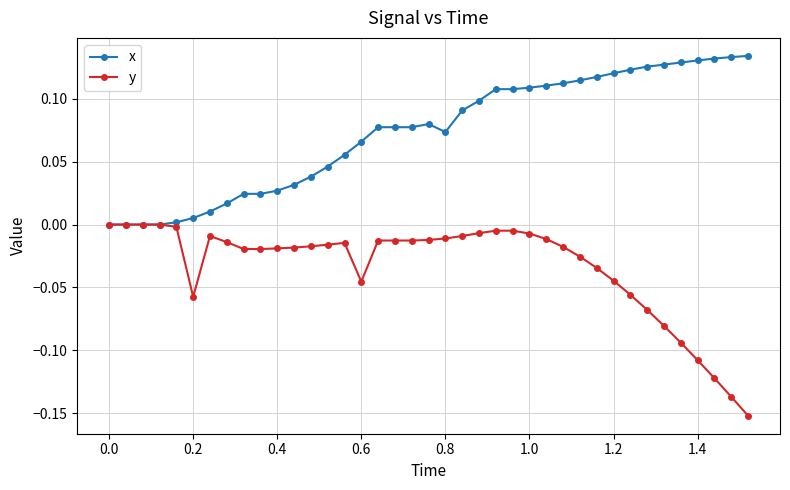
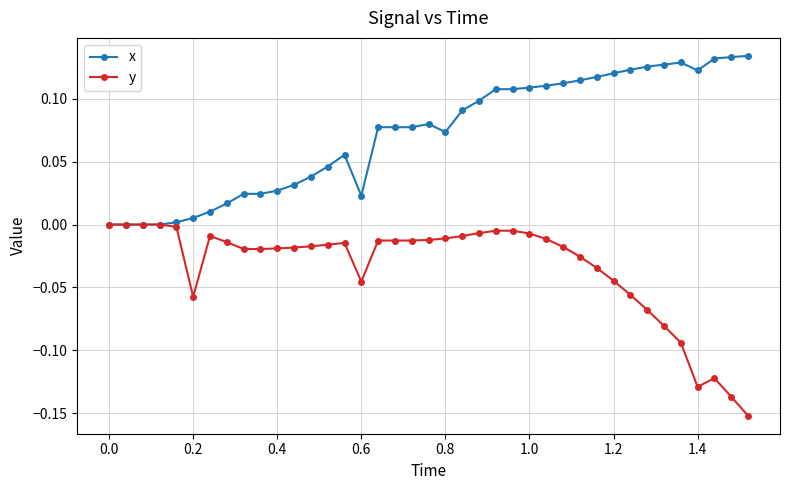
  {
    "x": {
      "0.2": 0.005,
      "0.4": 0.027,
-     "0.6": 0.066,
+     "0.6": 0.023,
      "0.8": 0.074,
      "1.0": 0.109,
      "1.2": 0.120,
-     "1.4": 0.130
+     "1.4": 0.122
    },
    "y": {
      "0.2": -0.057,
      "0.4": -0.019,
      "0.6": -0.045,
      "0.8": -0.011,
      "1.0": -0.007,
      "1.2": -0.045,
-     "1.4": -0.108
+     "1.4": -0.129
    }
  }
